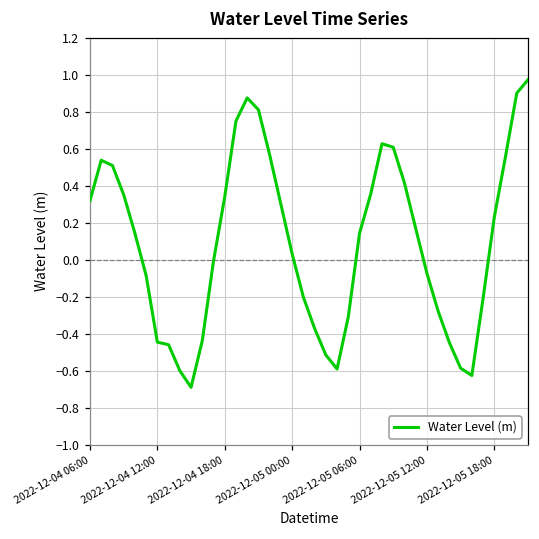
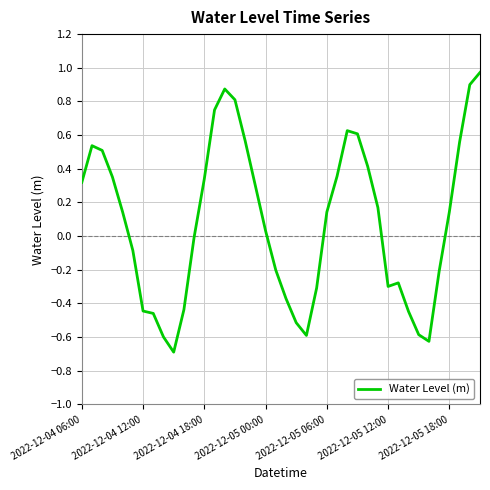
  {
    "2022-12-04 06:00": 0.32,
    "2022-12-04 12:00": -0.44,
    "2022-12-04 18:00": 0.34,
    "2022-12-05 00:00": 0.03,
    "2022-12-05 06:00": 0.14,
-   "2022-12-05 12:00": -0.07,
-   "2022-12-05 18:00": 0.23
+   "2022-12-05 12:00": -0.30,
+   "2022-12-05 18:00": 0.14
  }
